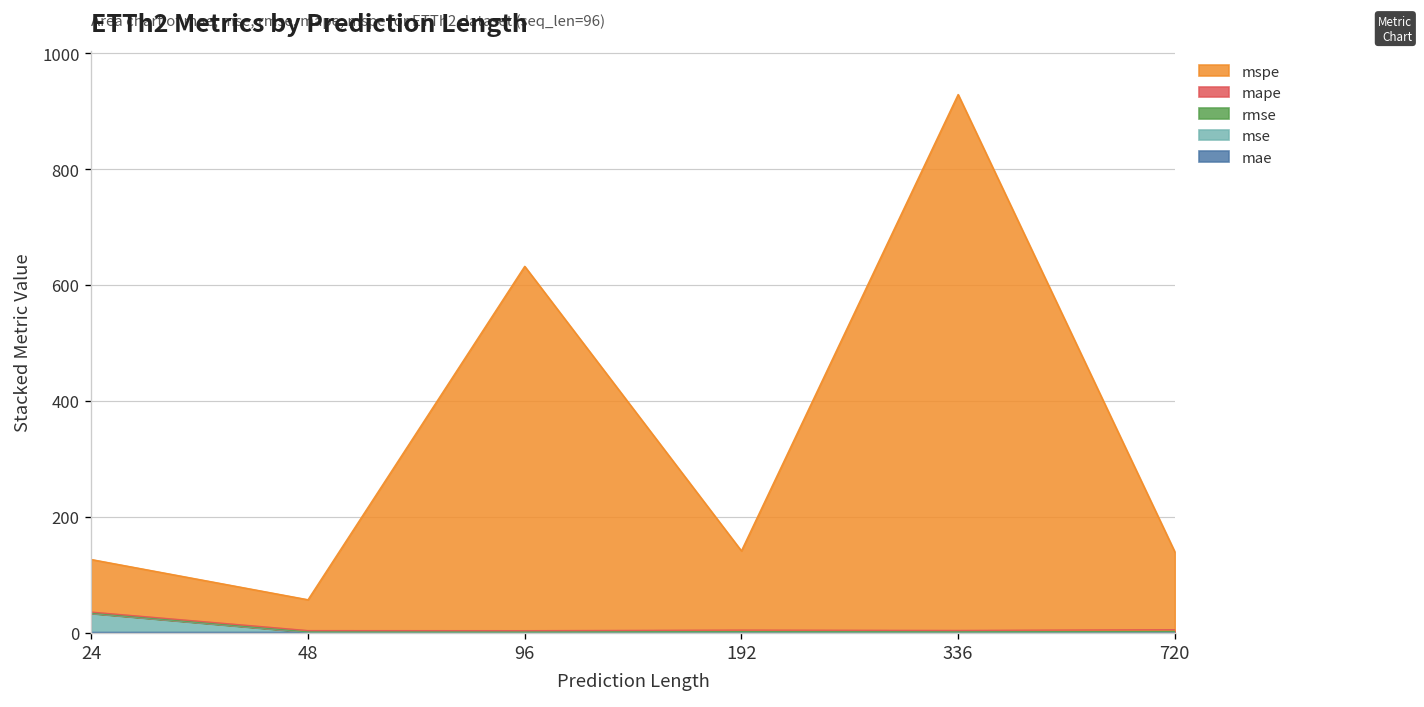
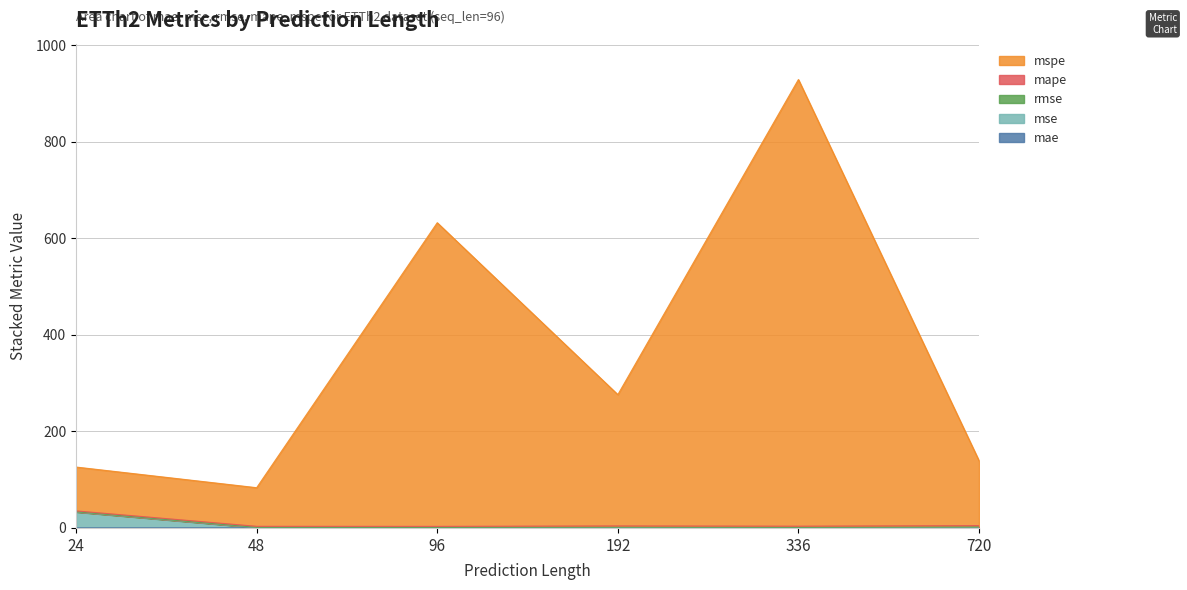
  {
    "mae": {
      "24": 0
    },
    "mspe": {
      "24": 90,
-     "48": 50,
+     "48": 80,
      "96": 630,
-     "192": 140,
+     "192": 270,
      "336": 930,
      "720": 130
    }
  }
